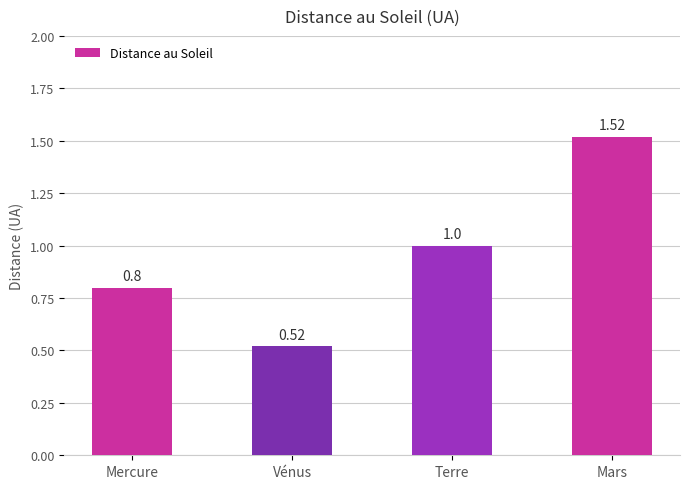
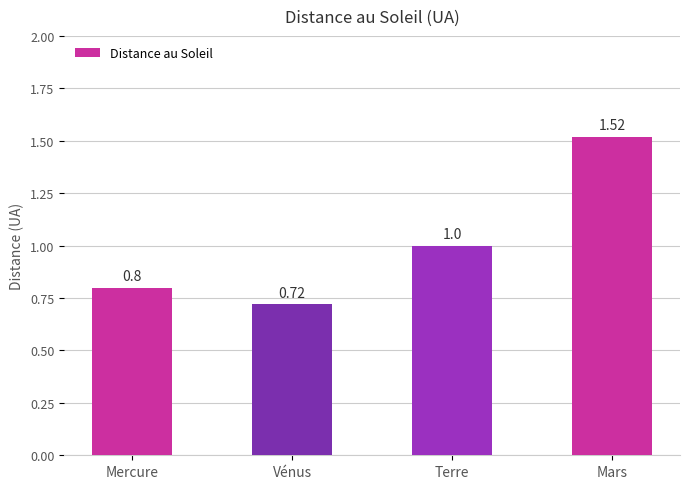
  {
    "Mercure": 0.8,
-   "Vénus": 0.52,
+   "Vénus": 0.72,
    "Terre": 1.0,
    "Mars": 1.52
  }
